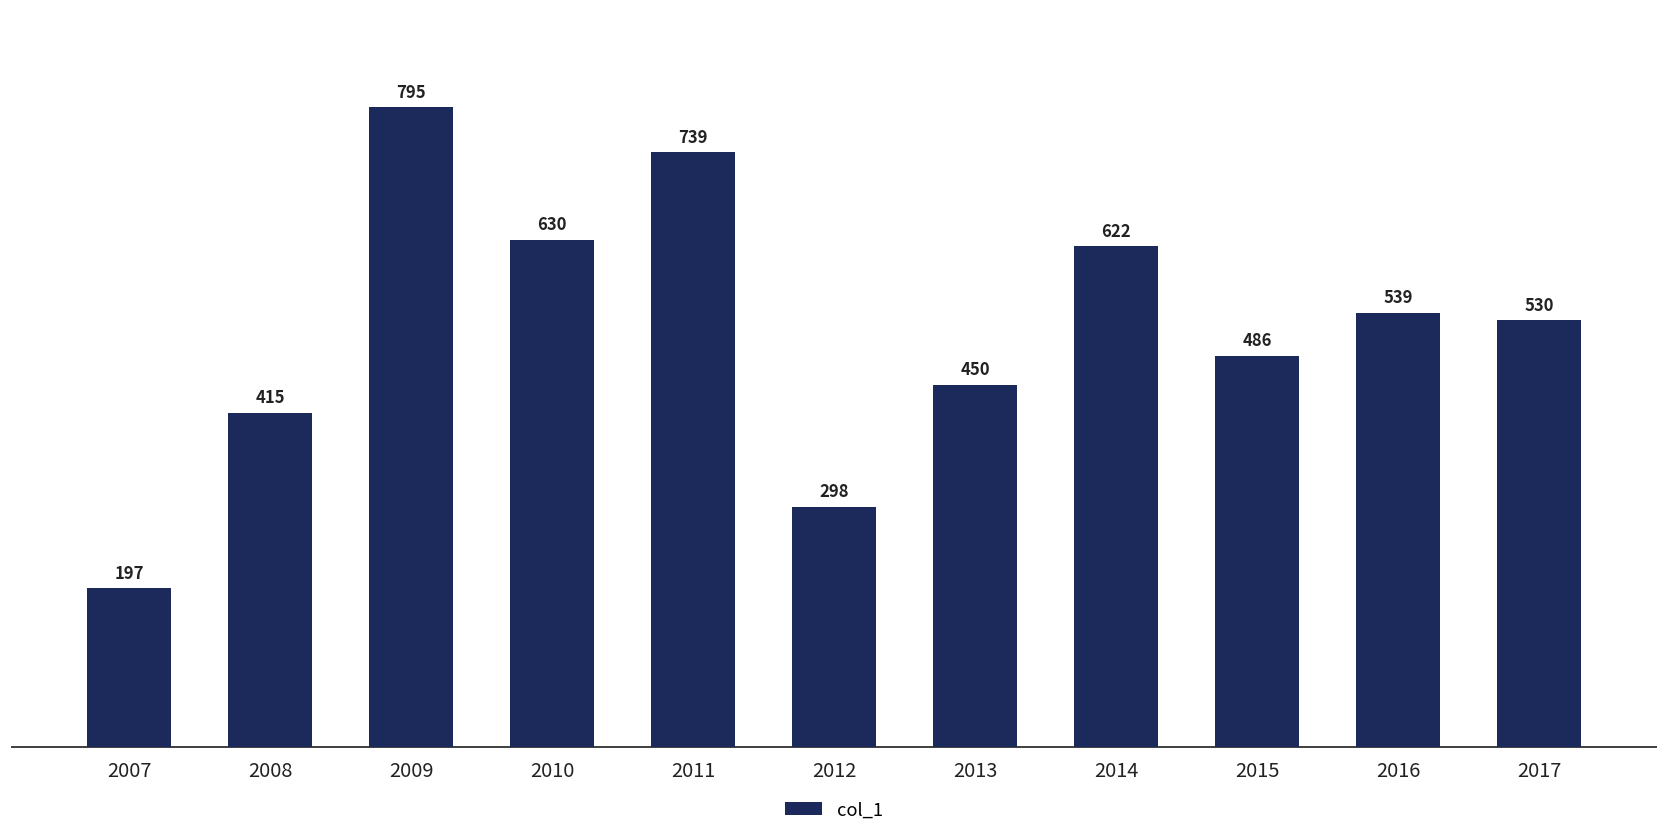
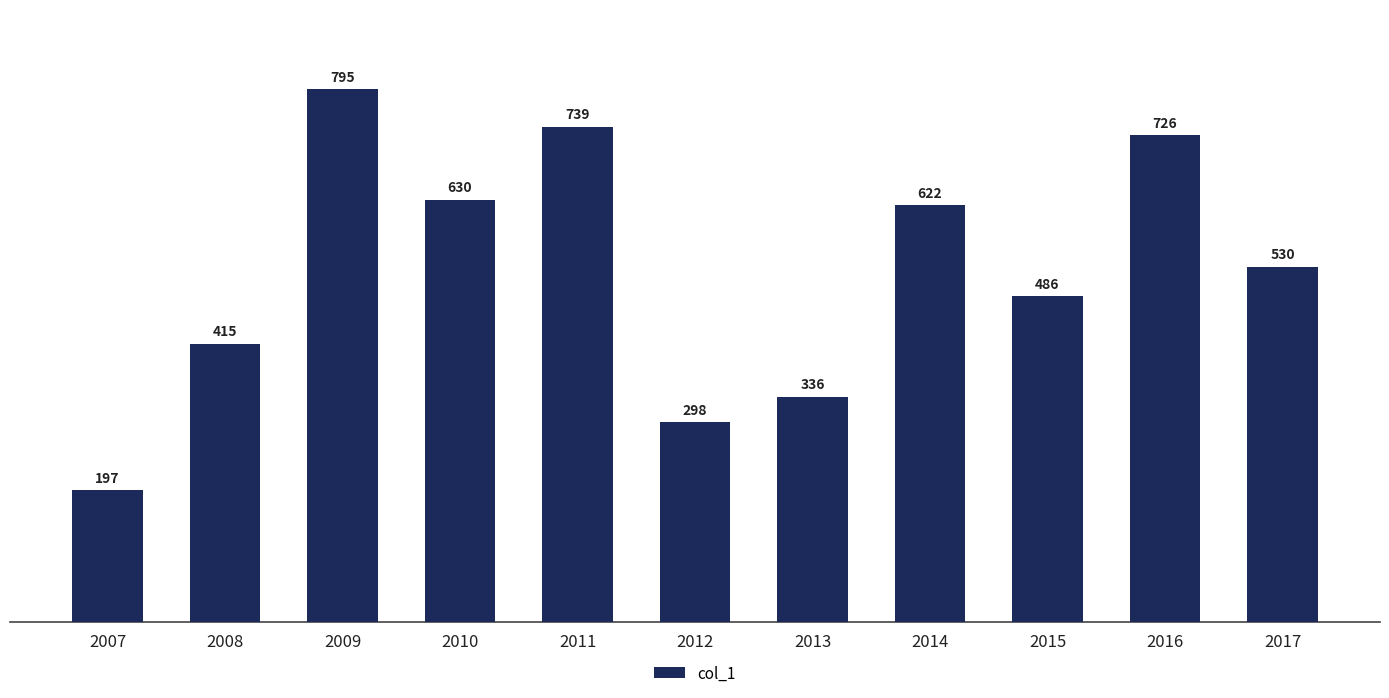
  {
    "2007": 197,
    "2008": 415,
    "2009": 795,
    "2010": 630,
    "2011": 739,
    "2012": 298,
-   "2013": 450,
+   "2013": 336,
    "2014": 622,
    "2015": 486,
-   "2016": 539,
+   "2016": 726,
    "2017": 530
  }
